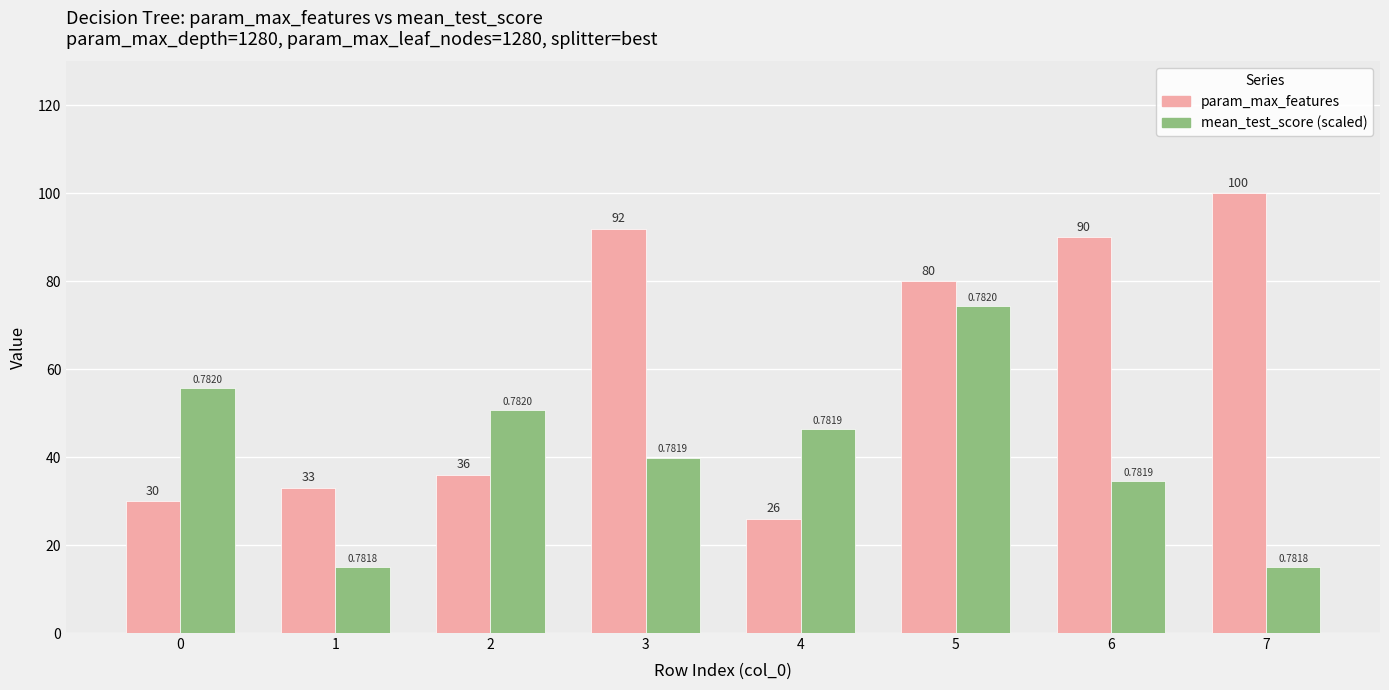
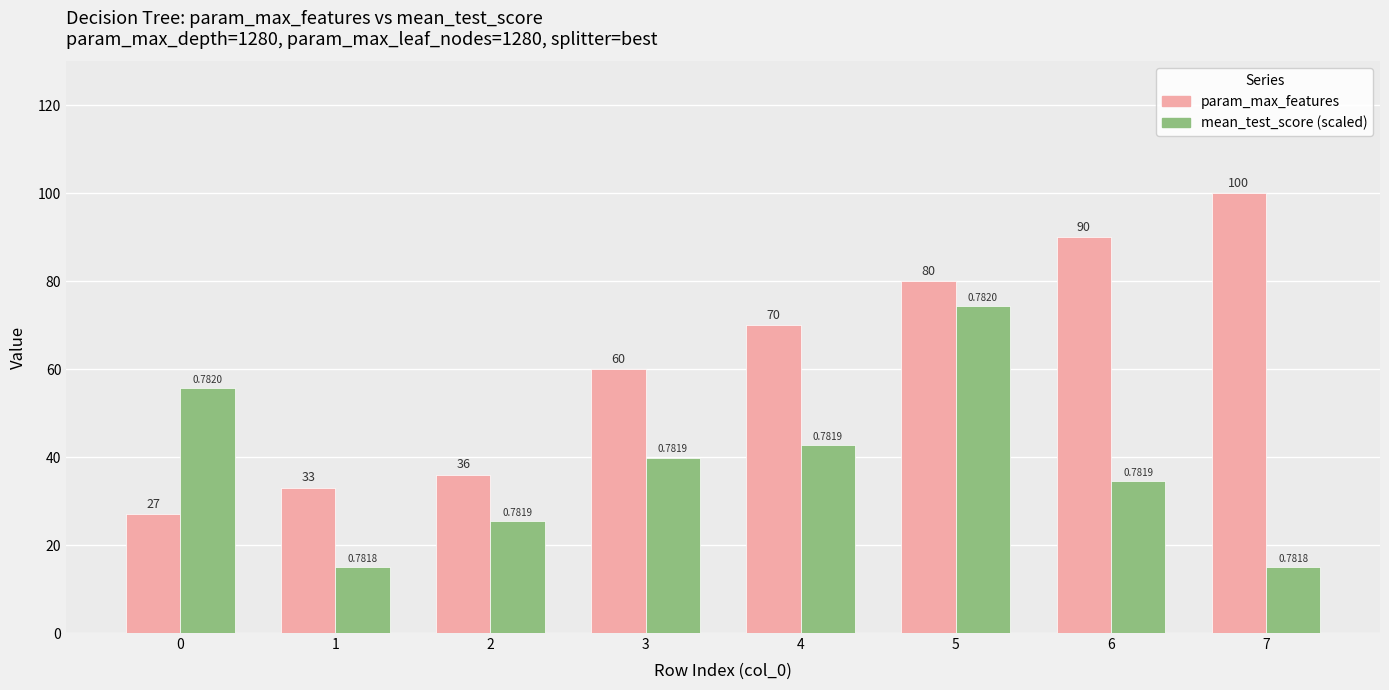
  {
    "param_max_features": {
-     "0": 30,
+     "0": 27,
      "1": 33,
      "2": 36,
-     "3": 92,
-     "4": 26,
+     "3": 60,
+     "4": 70,
      "5": 80,
      "6": 90,
      "7": 100
    },
    "mean_test_score (scaled)": {
-     "2": 0.7820,
-     "4": 46
+     "2": 0.7819,
+     "4": 43
    }
  }
